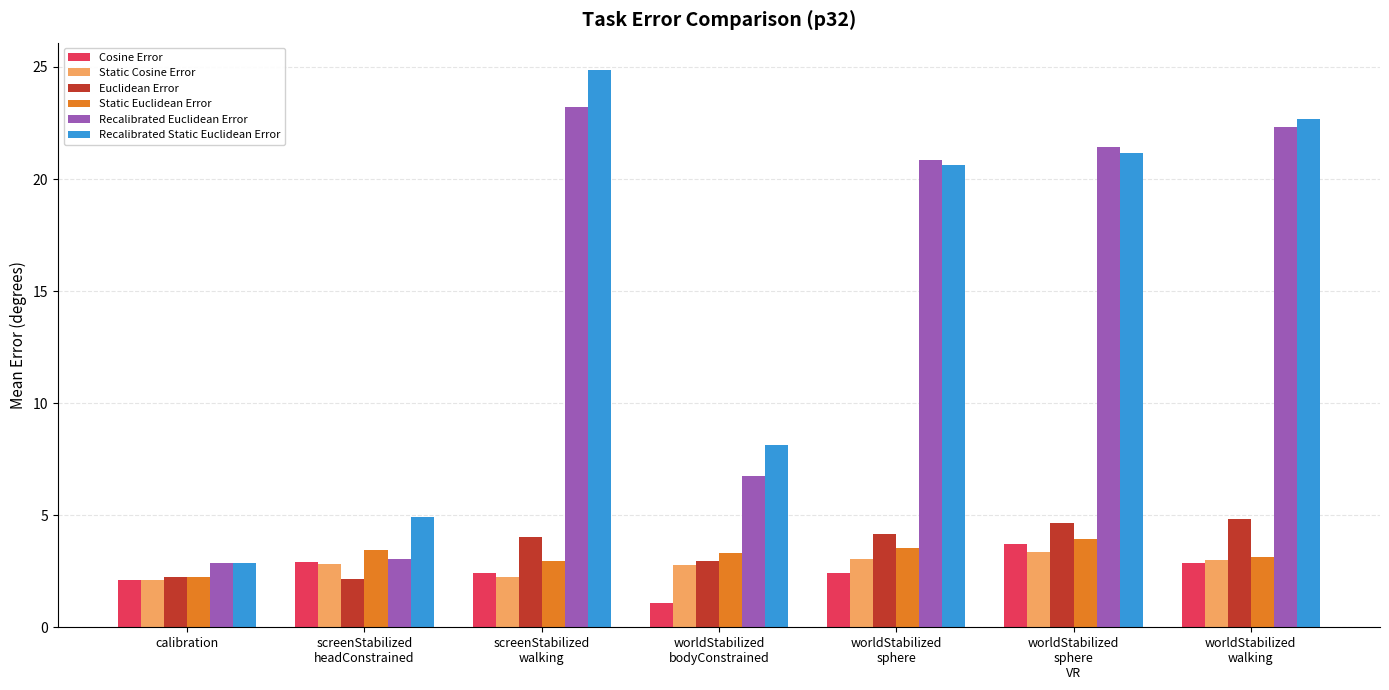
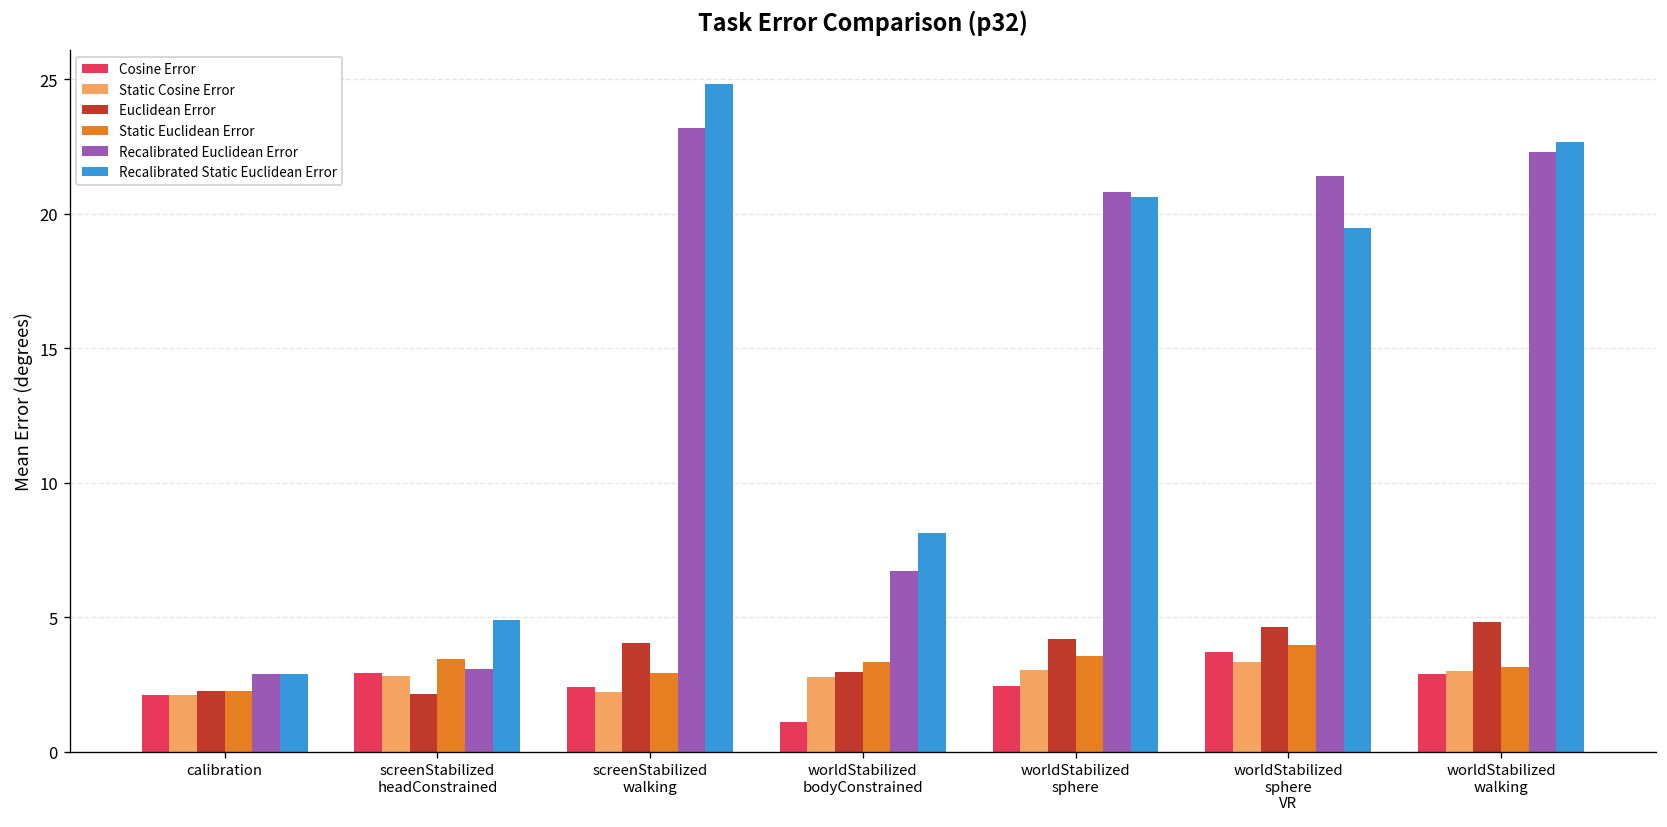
  {
    "Cosine Error": {
      "calibration": 2.1,
      "screenStabilized headConstrained": 2.9,
      "screenStabilized walking": 2.4,
      "worldStabilized bodyConstrained": 1.1,
      "worldStabilized sphere": 2.4,
      "worldStabilized sphere VR": 3.7,
      "worldStabilized walking": 2.9
    },
    "Static Cosine Error": {
      "calibration": 2.1,
      "screenStabilized headConstrained": 2.8,
      "screenStabilized walking": 2.2,
      "worldStabilized bodyConstrained": 2.8,
      "worldStabilized sphere": 3.0,
      "worldStabilized sphere VR": 3.3,
      "worldStabilized walking": 3.0
    },
    "Euclidean Error": {
      "calibration": 2.2,
      "screenStabilized headConstrained": 2.2,
      "screenStabilized walking": 4.0,
      "worldStabilized bodyConstrained": 3.0,
      "worldStabilized sphere": 4.2,
      "worldStabilized sphere VR": 4.6,
      "worldStabilized walking": 4.8
    },
    "Static Euclidean Error": {
      "calibration": 2.2,
      "screenStabilized headConstrained": 3.4,
      "screenStabilized walking": 2.9,
      "worldStabilized bodyConstrained": 3.3,
      "worldStabilized sphere": 3.6,
      "worldStabilized sphere VR": 4.0,
      "worldStabilized walking": 3.1
    },
    "Recalibrated Euclidean Error": {
      "calibration": 2.9,
      "screenStabilized headConstrained": 3.1,
      "screenStabilized walking": 23.2,
      "worldStabilized bodyConstrained": 6.7,
      "worldStabilized sphere": 20.8,
      "worldStabilized sphere VR": 21.4,
      "worldStabilized walking": 22.3
    },
    "Recalibrated Static Euclidean Error": {
      "calibration": 2.9,
      "screenStabilized headConstrained": 4.9,
      "screenStabilized walking": 24.8,
      "worldStabilized bodyConstrained": 8.1,
      "worldStabilized sphere": 20.6,
-     "worldStabilized sphere VR": 21.2,
+     "worldStabilized sphere VR": 19.5,
      "worldStabilized walking": 22.7
    }
  }
